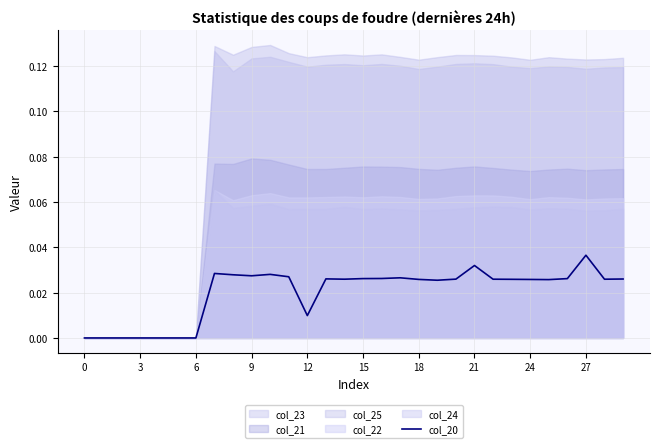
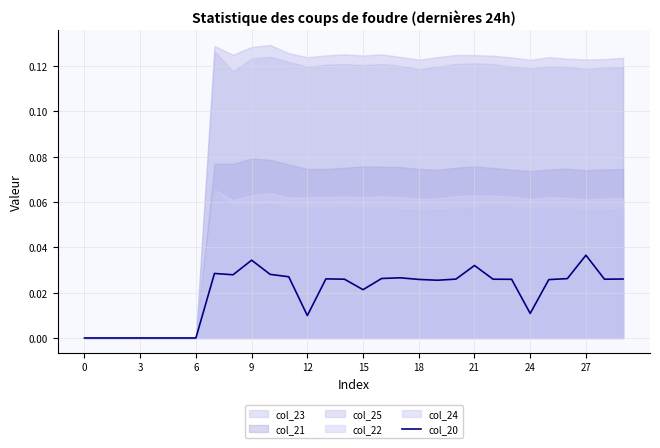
  {
    "col_20": {
-     "9": 0.027,
+     "9": 0.034,
      "12": 0.010,
-     "15": 0.026,
+     "15": 0.021,
      "18": 0.026,
      "21": 0.032,
-     "24": 0.026,
+     "24": 0.011,
      "27": 0.037
    }
  }
